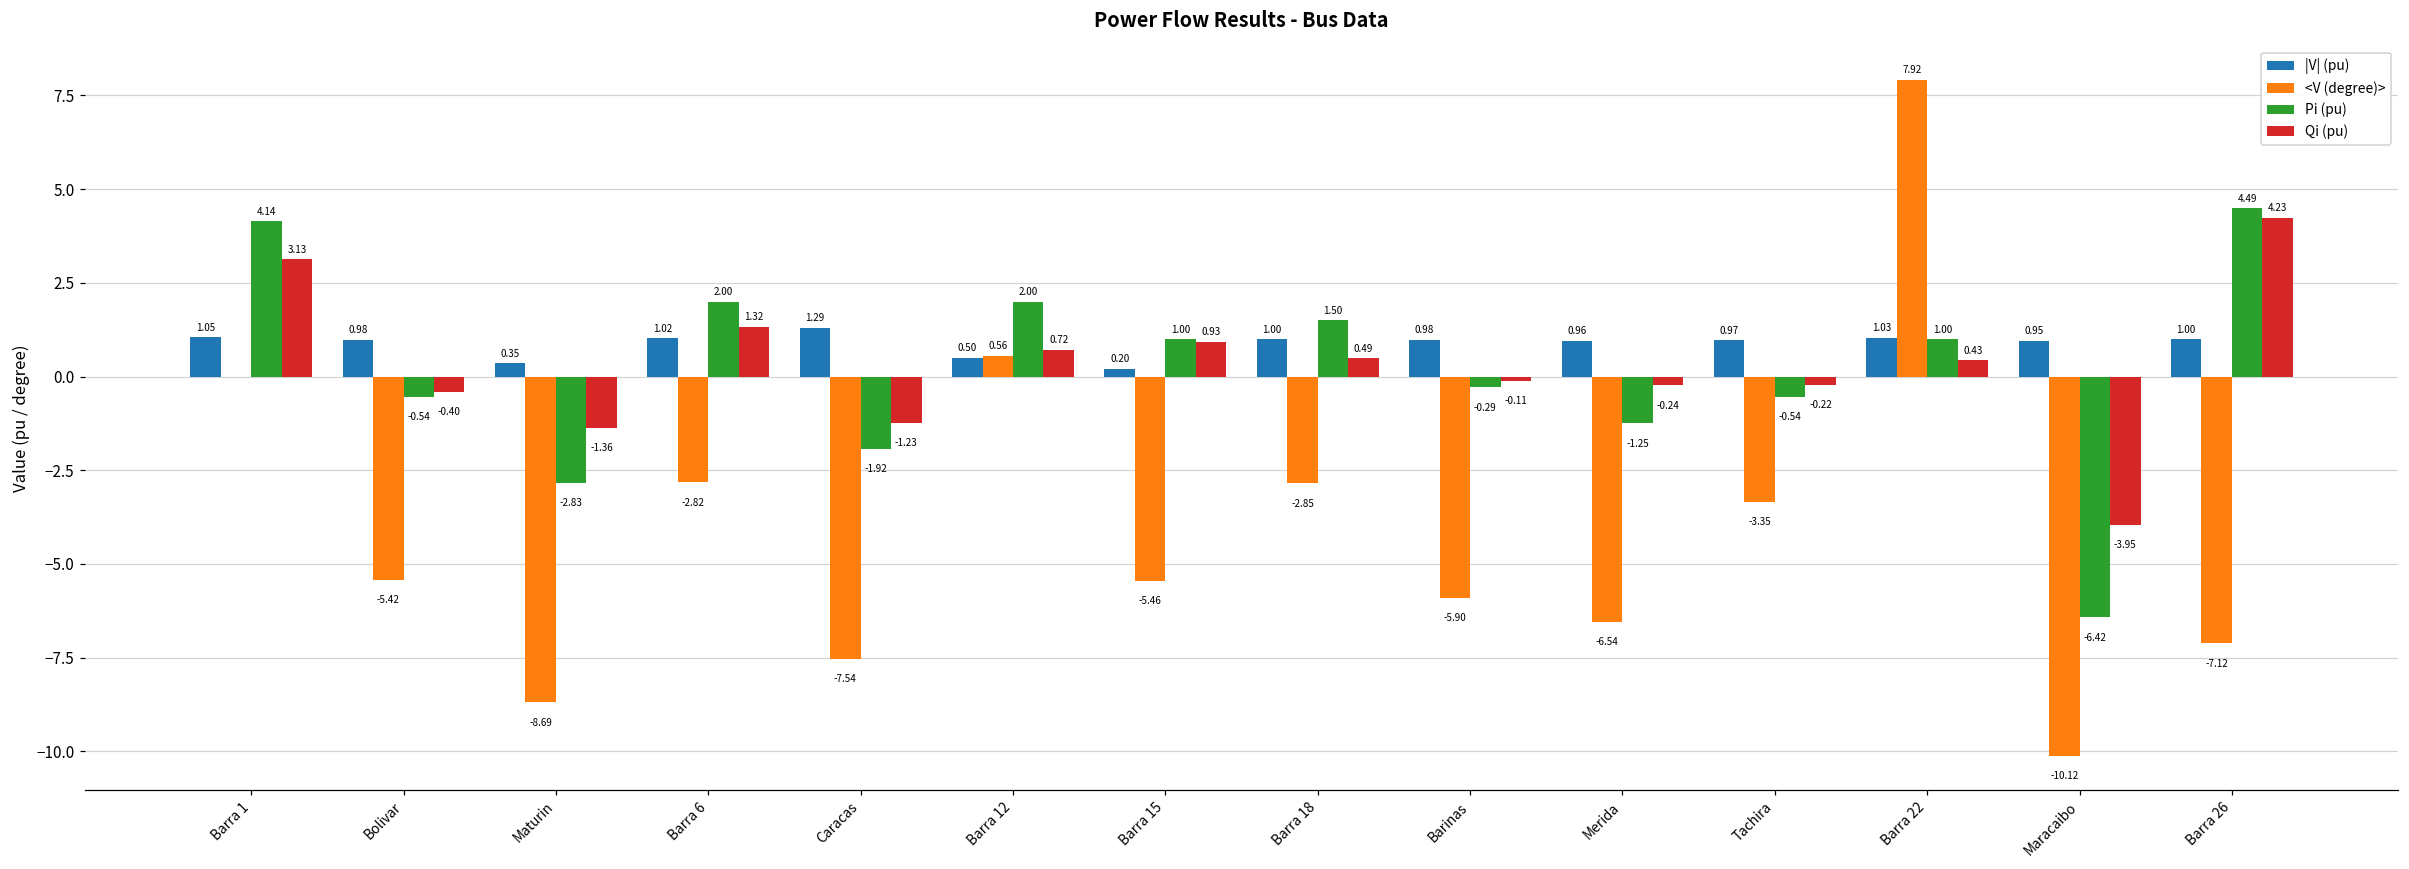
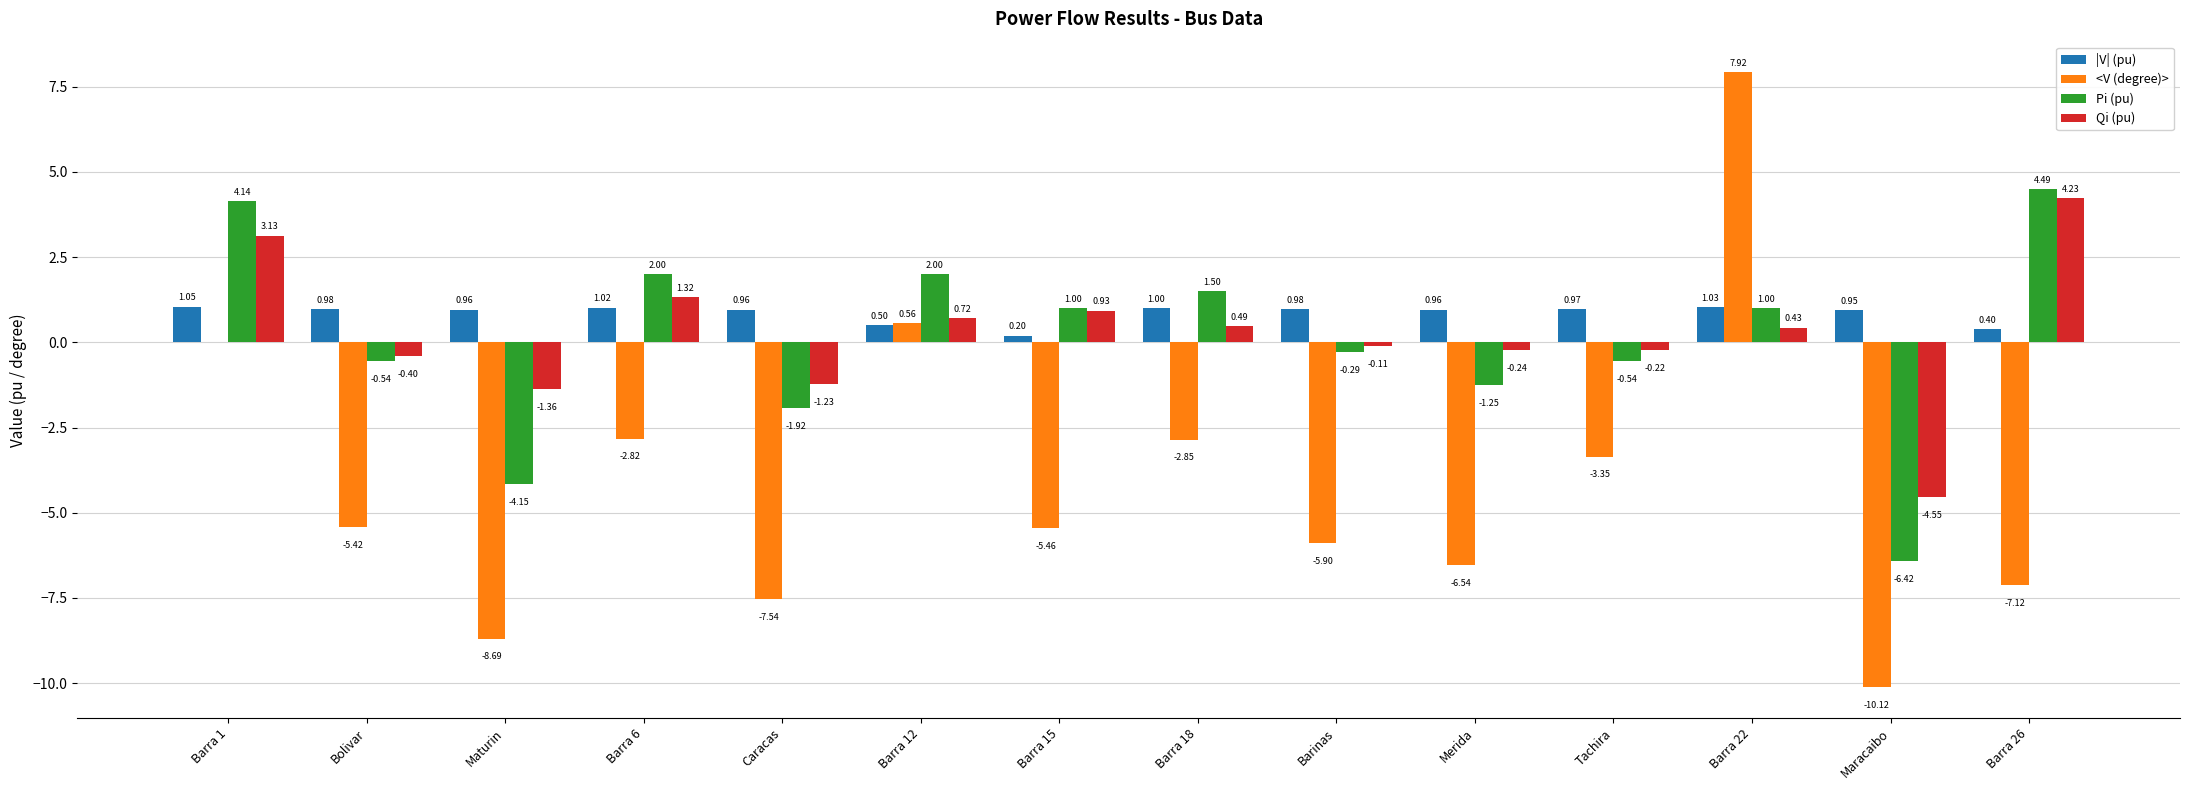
  {
    "|V| (pu)": {
      "Barra 1": 1.05,
      "Bolivar": 0.98,
-     "Maturin": 0.35,
+     "Maturin": 0.96,
      "Barra 6": 1.02,
-     "Caracas": 1.29,
+     "Caracas": 0.96,
      "Barra 12": 0.50,
      "Barra 15": 0.20,
      "Barra 18": 1.00,
      "Barinas": 0.98,
      "Merida": 0.96,
      "Tachira": 0.97,
      "Barra 22": 1.03,
      "Maracaibo": 0.95,
-     "Barra 26": 1.00
+     "Barra 26": 0.40
    },
    "<V (degree)>": {
      "Bolivar": -5.42,
      "Maturin": -8.69,
      "Barra 6": -2.82,
      "Caracas": -7.54,
      "Barra 12": 0.56,
      "Barra 15": -5.46,
      "Barra 18": -2.85,
      "Barinas": -5.90,
      "Merida": -6.54,
      "Tachira": -3.35,
      "Barra 22": 7.92,
      "Maracaibo": -10.12,
      "Barra 26": -7.12
    },
    "Pi (pu)": {
      "Barra 1": 4.14,
      "Bolivar": -0.54,
-     "Maturin": -2.83,
+     "Maturin": -4.15,
      "Barra 6": 2.00,
      "Caracas": -1.92,
      "Barra 12": 2.00,
      "Barra 15": 1.00,
      "Barra 18": 1.50,
      "Barinas": -0.29,
      "Merida": -1.25,
      "Tachira": -0.54,
      "Barra 22": 1.00,
      "Maracaibo": -6.42,
      "Barra 26": 4.49
    },
    "Qi (pu)": {
      "Barra 1": 3.13,
      "Bolivar": -0.40,
      "Maturin": -1.36,
      "Barra 6": 1.32,
      "Caracas": -1.23,
      "Barra 12": 0.72,
      "Barra 15": 0.93,
      "Barra 18": 0.49,
      "Barinas": -0.11,
      "Merida": -0.24,
      "Tachira": -0.22,
      "Barra 22": 0.43,
-     "Maracaibo": -3.95,
+     "Maracaibo": -4.55,
      "Barra 26": 4.23
    }
  }
